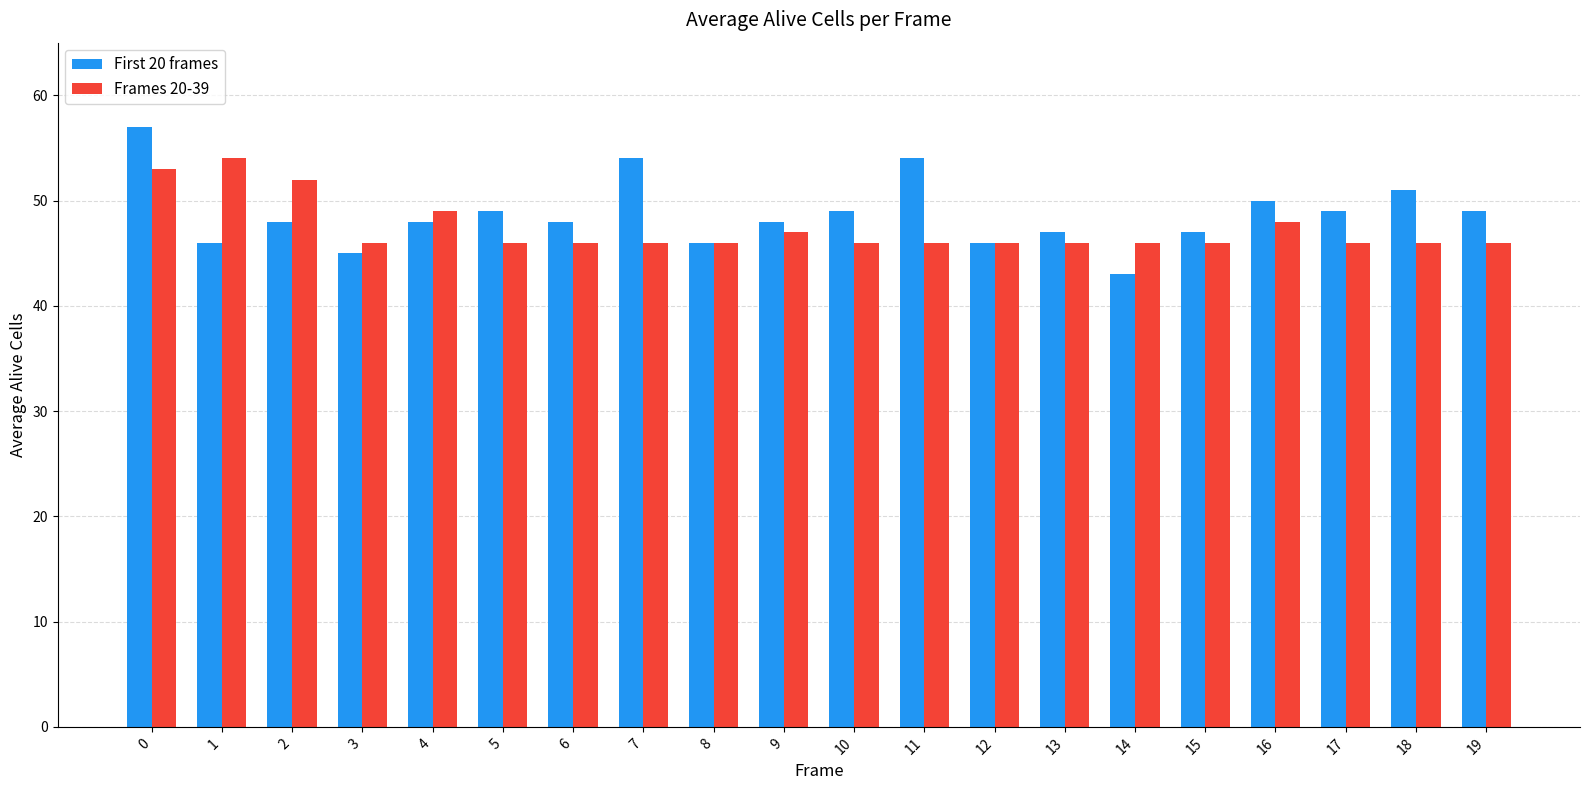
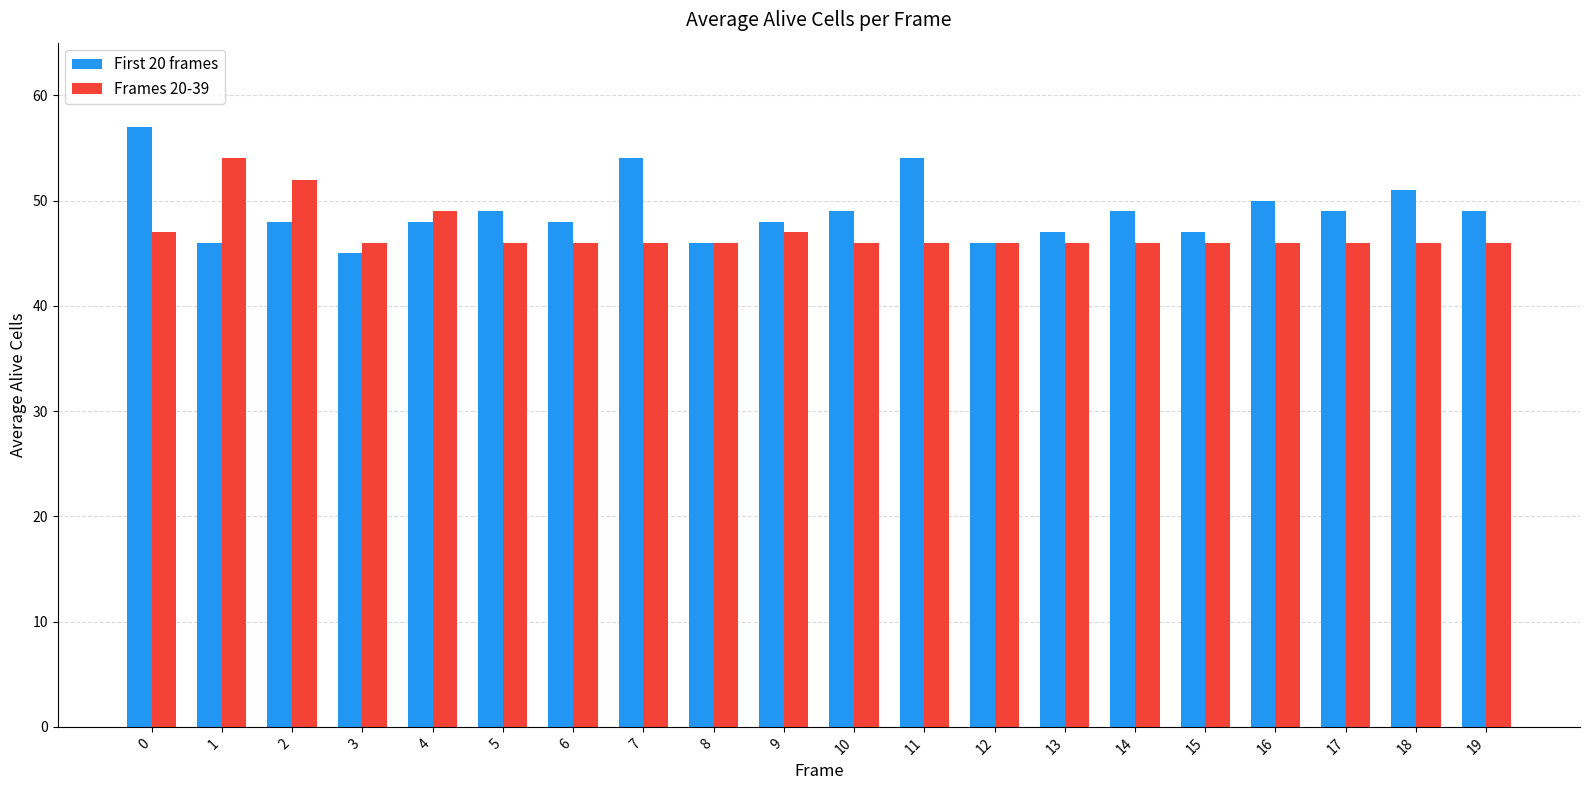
  {
    "First 20 frames": {
      "0": 57,
      "1": 46,
      "2": 48,
      "3": 45,
      "4": 48,
      "5": 49,
      "6": 48,
      "7": 54,
      "8": 46,
      "9": 48,
      "10": 49,
      "11": 54,
      "12": 46,
      "13": 47,
-     "14": 43,
+     "14": 49,
      "15": 47,
      "16": 50,
      "17": 49,
      "18": 51,
      "19": 49
    },
    "Frames 20-39": {
-     "0": 53,
+     "0": 47,
      "1": 54,
      "2": 52,
      "3": 46,
      "4": 49,
      "5": 46,
      "6": 46,
      "7": 46,
      "8": 46,
      "9": 47,
      "10": 46,
      "11": 46,
      "12": 46,
      "13": 46,
      "14": 46,
      "15": 46,
-     "16": 48,
+     "16": 46,
      "17": 46,
      "18": 46,
      "19": 46
    }
  }
